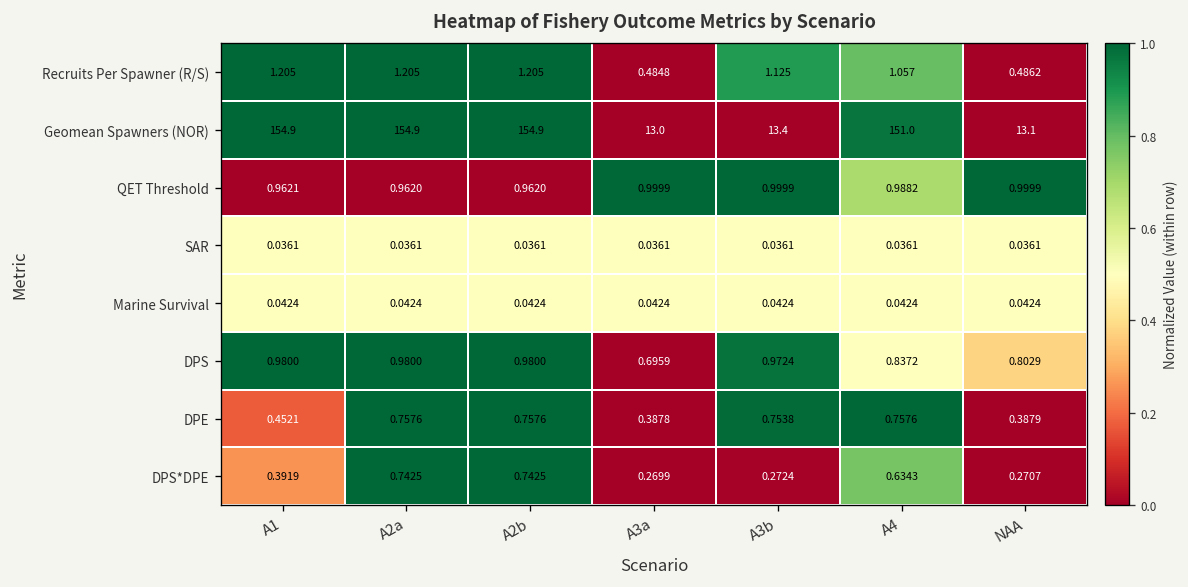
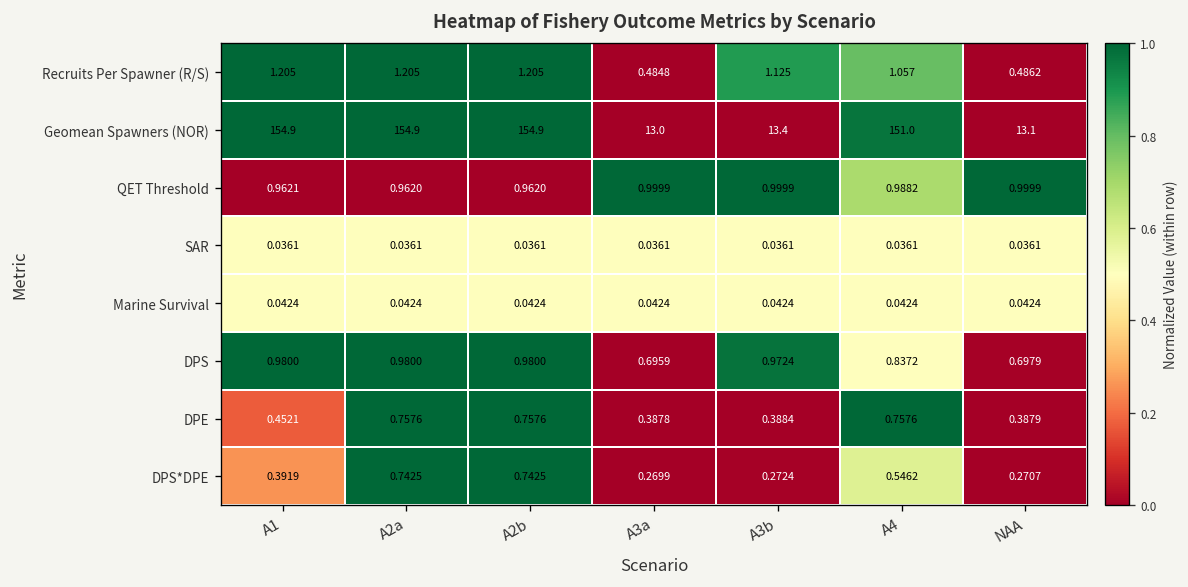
  {
    "Recruits Per Spawner (R/S)": {
      "A1": 1.205,
      "A2a": 1.205,
      "A2b": 1.205,
      "A3a": 0.4848,
      "A3b": 1.125,
      "A4": 1.057,
      "NAA": 0.4862
    },
    "Geomean Spawners (NOR)": {
      "A1": 154.9,
      "A2a": 154.9,
      "A2b": 154.9,
      "A3a": 13.0,
      "A3b": 13.4,
      "A4": 151.0,
      "NAA": 13.1
    },
    "QET Threshold": {
      "A1": 0.9621,
      "A2a": 0.9620,
      "A2b": 0.9620,
      "A3a": 0.9999,
      "A3b": 0.9999,
      "A4": 0.9882,
      "NAA": 0.9999
    },
    "SAR": {
      "A1": 0.0361,
      "A2a": 0.0361,
      "A2b": 0.0361,
      "A3a": 0.0361,
      "A3b": 0.0361,
      "A4": 0.0361,
      "NAA": 0.0361
    },
    "Marine Survival": {
      "A1": 0.0424,
      "A2a": 0.0424,
      "A2b": 0.0424,
      "A3a": 0.0424,
      "A3b": 0.0424,
      "A4": 0.0424,
      "NAA": 0.0424
    },
    "DPS": {
      "A1": 0.9800,
      "A2a": 0.9800,
      "A2b": 0.9800,
      "A3a": 0.6959,
      "A3b": 0.9724,
      "A4": 0.8372,
-     "NAA": 0.8029
+     "NAA": 0.6979
    },
    "DPE": {
      "A1": 0.4521,
      "A2a": 0.7576,
      "A2b": 0.7576,
      "A3a": 0.3878,
-     "A3b": 0.7538,
+     "A3b": 0.3884,
      "A4": 0.7576,
      "NAA": 0.3879
    },
    "DPS*DPE": {
      "A1": 0.3919,
      "A2a": 0.7425,
      "A2b": 0.7425,
      "A3a": 0.2699,
      "A3b": 0.2724,
-     "A4": 0.6343,
+     "A4": 0.5462,
      "NAA": 0.2707
    }
  }
